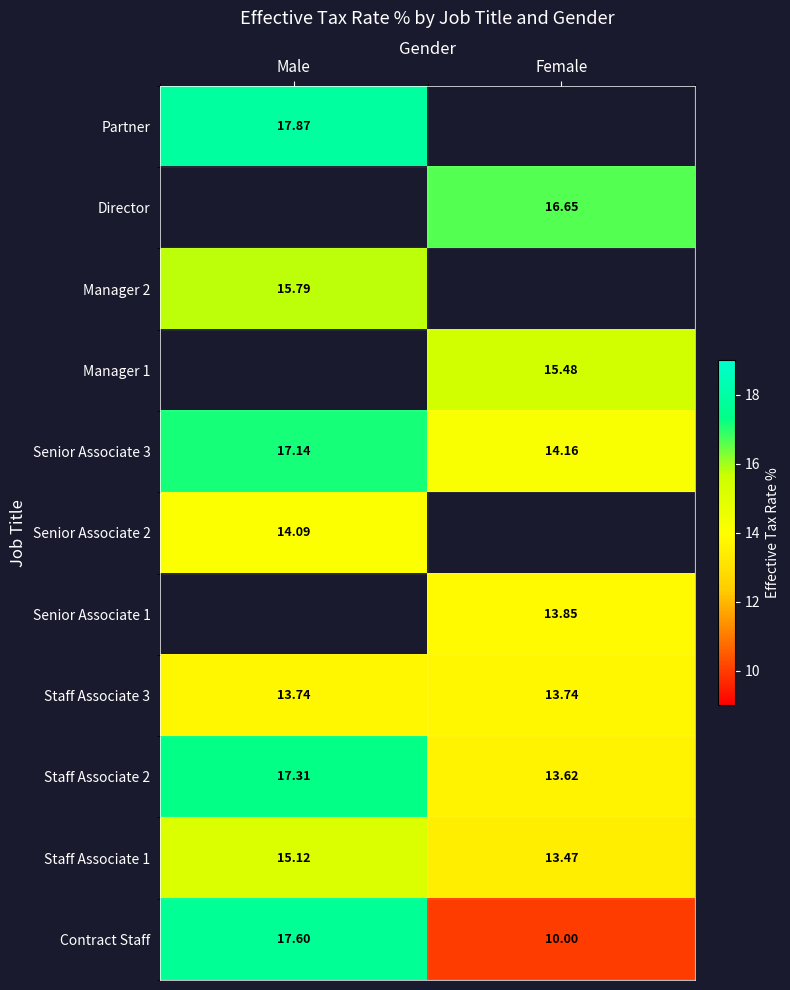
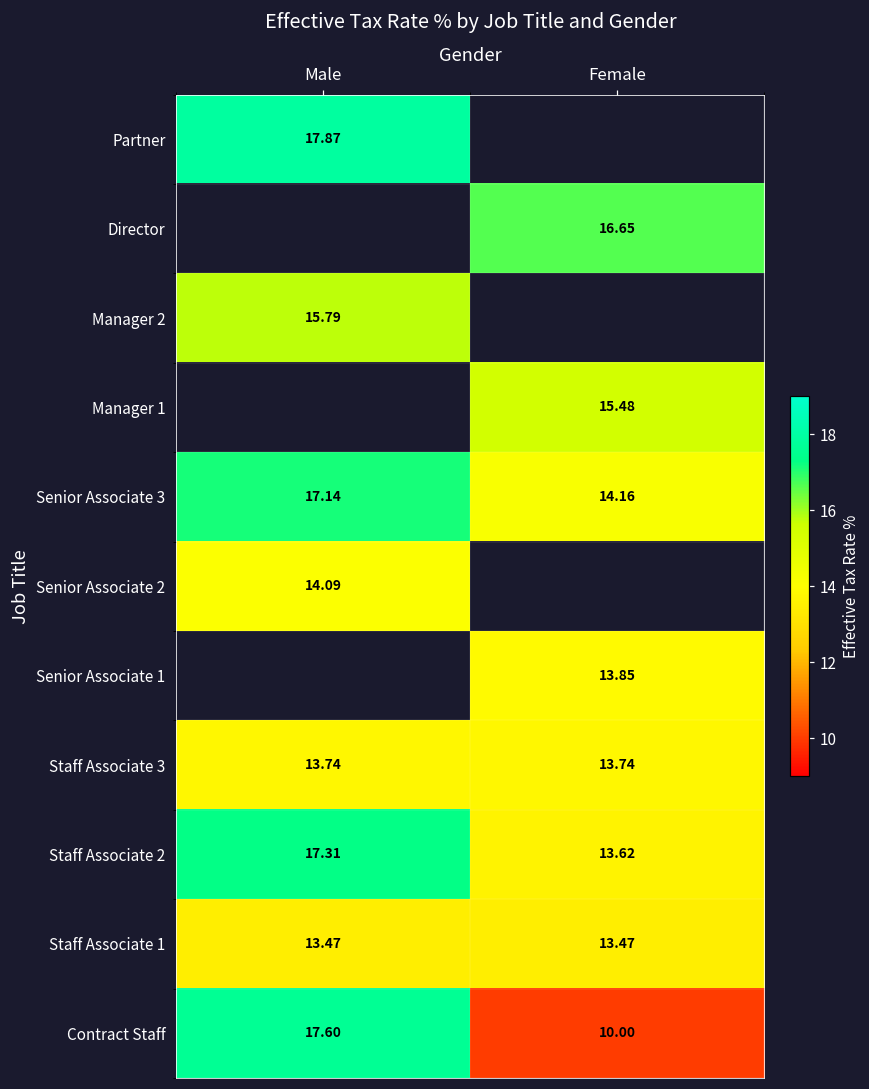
  {
    "Partner": {
      "Male": 17.87
    },
    "Director": {
      "Female": 16.65
    },
    "Manager 2": {
      "Male": 15.79
    },
    "Manager 1": {
      "Female": 15.48
    },
    "Senior Associate 3": {
      "Male": 17.14,
      "Female": 14.16
    },
    "Senior Associate 2": {
      "Male": 14.09
    },
    "Senior Associate 1": {
      "Female": 13.85
    },
    "Staff Associate 3": {
      "Male": 13.74,
      "Female": 13.74
    },
    "Staff Associate 2": {
      "Male": 17.31,
      "Female": 13.62
    },
    "Staff Associate 1": {
-     "Male": 15.12,
+     "Male": 13.47,
      "Female": 13.47
    },
    "Contract Staff": {
      "Male": 17.60,
      "Female": 10.00
    }
  }
